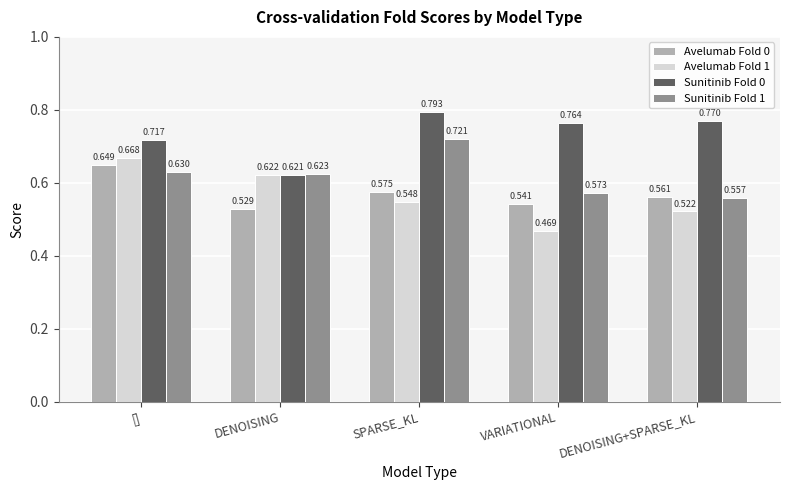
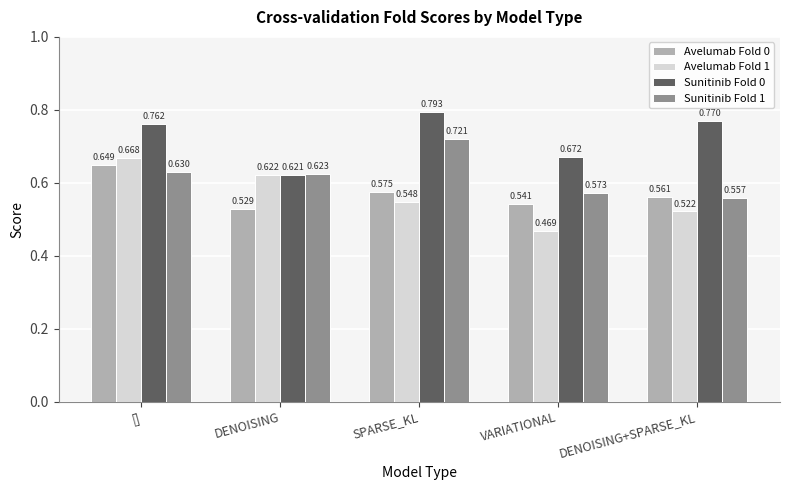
  {
    "Avelumab Fold 1": {
      "[]": 0.668,
      "DENOISING": 0.622,
      "SPARSE_KL": 0.548,
      "VARIATIONAL": 0.469,
      "DENOISING+SPARSE_KL": 0.522
    },
    "Sunitinib Fold 0": {
-     "[]": 0.717,
+     "[]": 0.762,
      "DENOISING": 0.621,
      "SPARSE_KL": 0.793,
-     "VARIATIONAL": 0.764,
+     "VARIATIONAL": 0.672,
      "DENOISING+SPARSE_KL": 0.770
    }
  }
